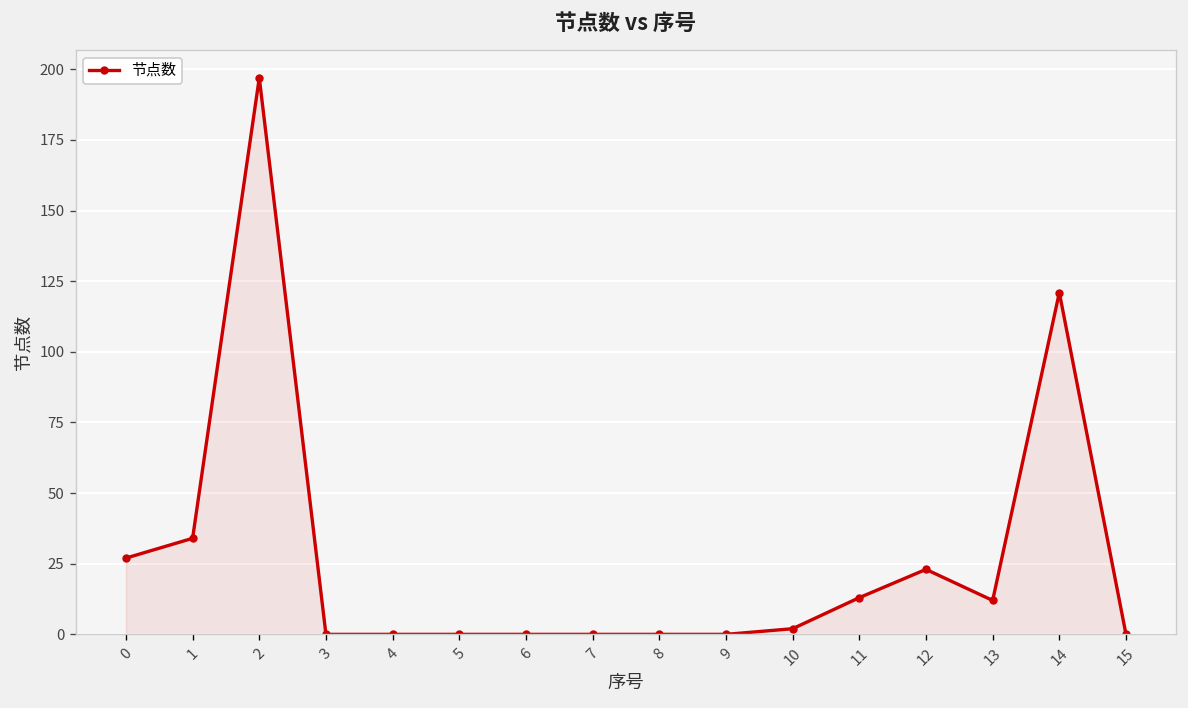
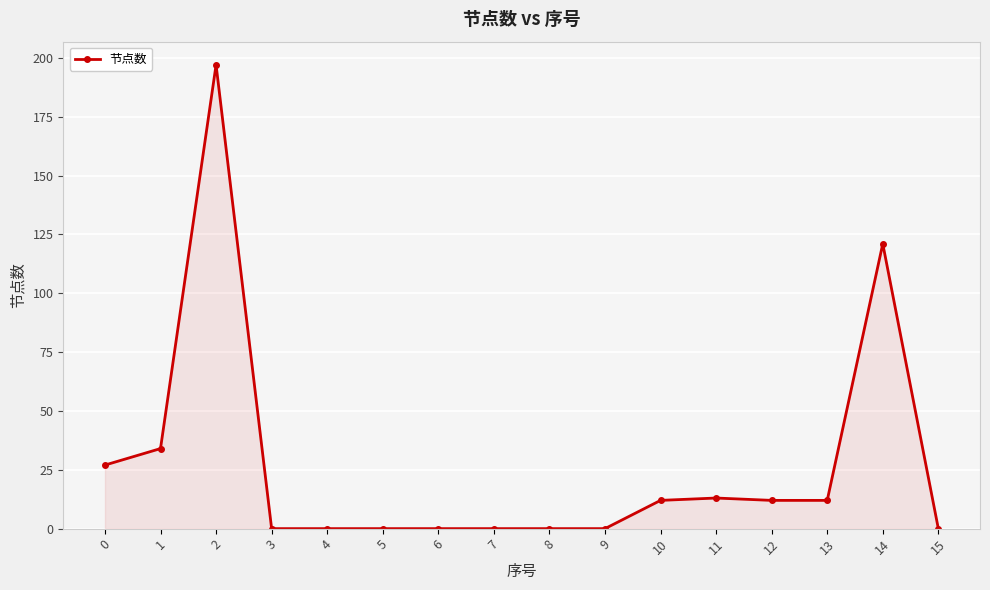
  {
    "0": 27,
    "1": 34,
    "2": 197,
    "3": 0,
    "4": 0,
    "5": 0,
    "6": 0,
    "7": 0,
    "8": 0,
    "9": 0,
-   "10": 2,
+   "10": 12,
    "11": 13,
-   "12": 23,
+   "12": 12,
    "13": 12,
    "14": 121,
    "15": 0
  }
